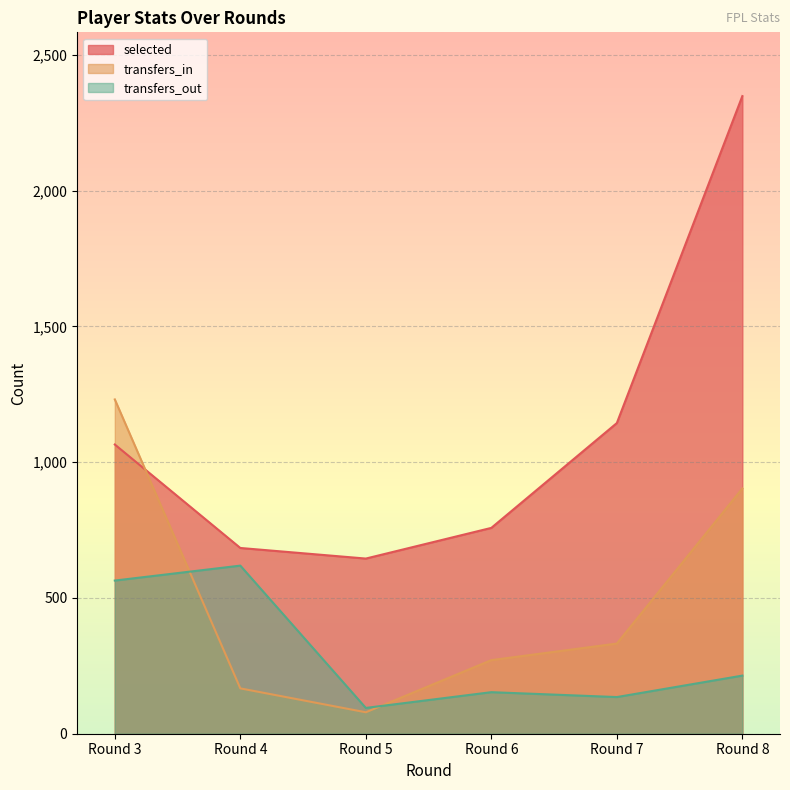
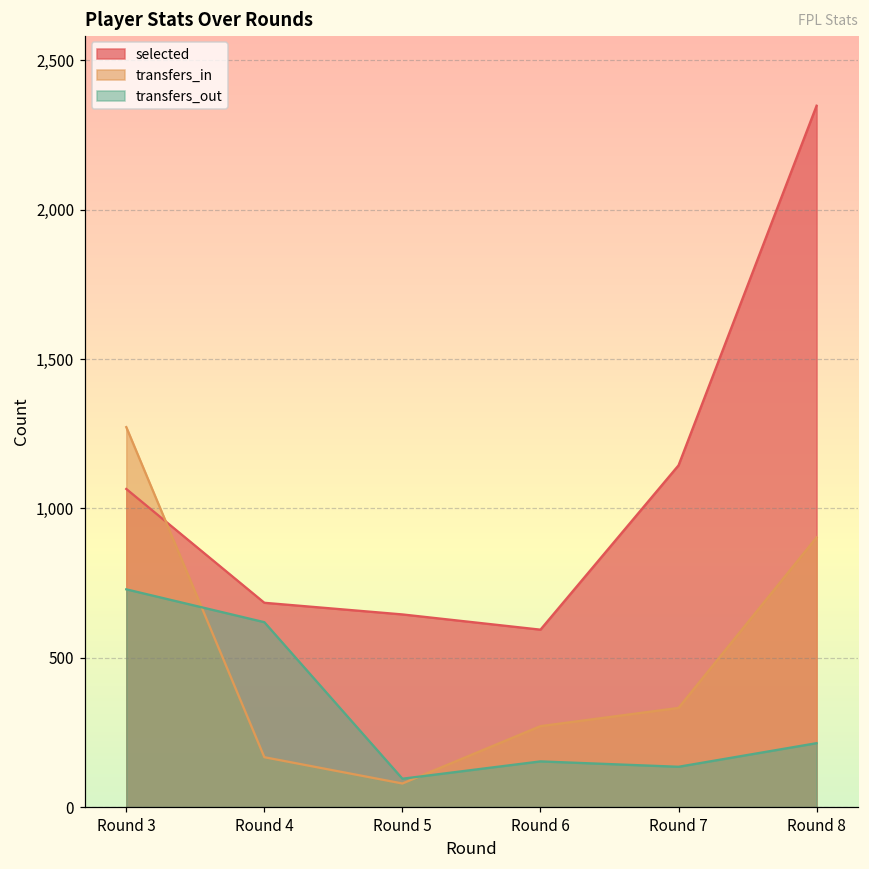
  {
    "selected": {
      "Round 3": "1,070",
      "Round 4": "680",
      "Round 5": "650",
-     "Round 6": "760",
+     "Round 6": "590",
      "Round 7": "1,140",
      "Round 8": "2,350"
    },
    "transfers_in": {
-     "Round 3": "1,230",
+     "Round 3": "1,270",
      "Round 4": "170",
      "Round 5": "80",
      "Round 6": "270",
      "Round 7": "330",
      "Round 8": "900"
    },
    "transfers_out": {
-     "Round 3": "560",
+     "Round 3": "730",
      "Round 4": "620",
      "Round 5": "100",
      "Round 6": "150",
      "Round 7": "140",
      "Round 8": "210"
    }
  }
